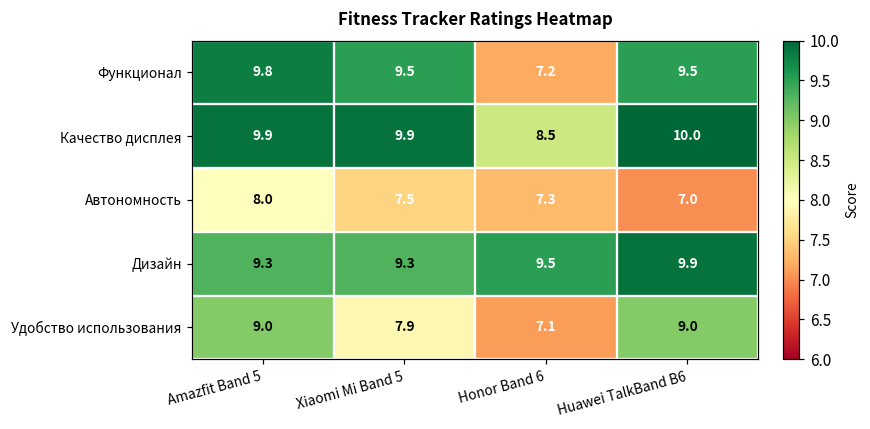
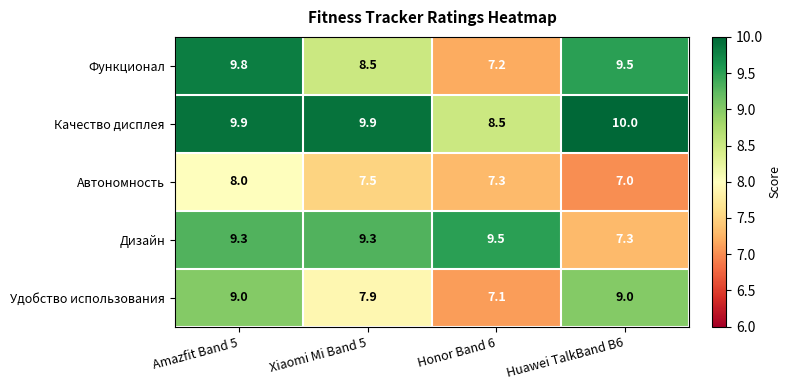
  {
    "Функционал": {
      "Amazfit Band 5": 9.8,
-     "Xiaomi Mi Band 5": 9.5,
+     "Xiaomi Mi Band 5": 8.5,
      "Honor Band 6": 7.2,
      "Huawei TalkBand B6": 9.5
    },
    "Качество дисплея": {
      "Amazfit Band 5": 9.9,
      "Xiaomi Mi Band 5": 9.9,
      "Honor Band 6": 8.5,
      "Huawei TalkBand B6": 10.0
    },
    "Автономность": {
      "Amazfit Band 5": 8.0,
      "Xiaomi Mi Band 5": 7.5,
      "Honor Band 6": 7.3,
      "Huawei TalkBand B6": 7.0
    },
    "Дизайн": {
      "Amazfit Band 5": 9.3,
      "Xiaomi Mi Band 5": 9.3,
      "Honor Band 6": 9.5,
-     "Huawei TalkBand B6": 9.9
+     "Huawei TalkBand B6": 7.3
    },
    "Удобство использования": {
      "Amazfit Band 5": 9.0,
      "Xiaomi Mi Band 5": 7.9,
      "Honor Band 6": 7.1,
      "Huawei TalkBand B6": 9.0
    }
  }
